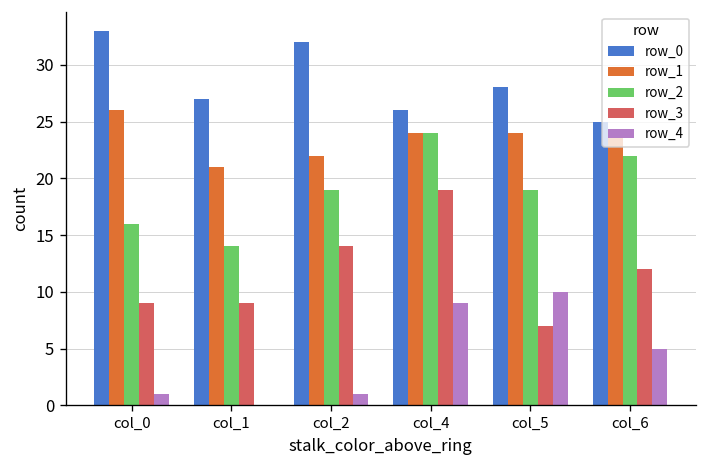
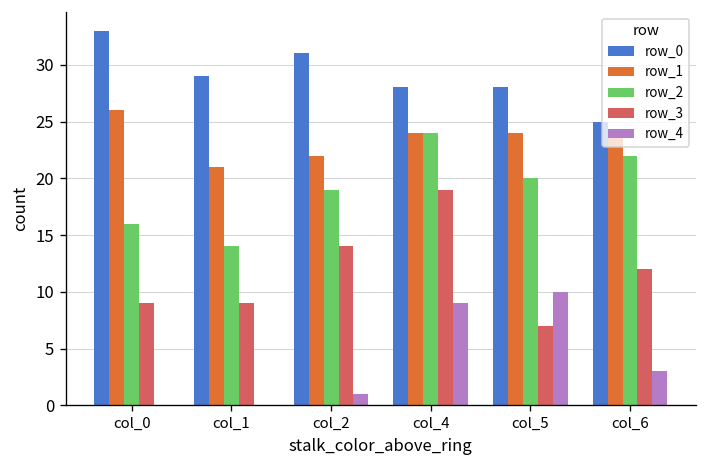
  {
    "row_0": {
      "col_0": 33,
-     "col_1": 27,
-     "col_2": 32,
-     "col_4": 26,
+     "col_1": 29,
+     "col_2": 31,
+     "col_4": 28,
      "col_5": 28,
      "col_6": 25
    },
    "row_2": {
      "col_0": 16,
      "col_1": 14,
      "col_2": 19,
      "col_4": 24,
-     "col_5": 19,
+     "col_5": 20,
      "col_6": 22
    },
    "row_4": {
-     "col_0": 1,
+     "col_0": 0,
      "col_1": 0,
      "col_2": 1,
      "col_4": 9,
      "col_5": 10,
-     "col_6": 5
+     "col_6": 3
    }
  }
